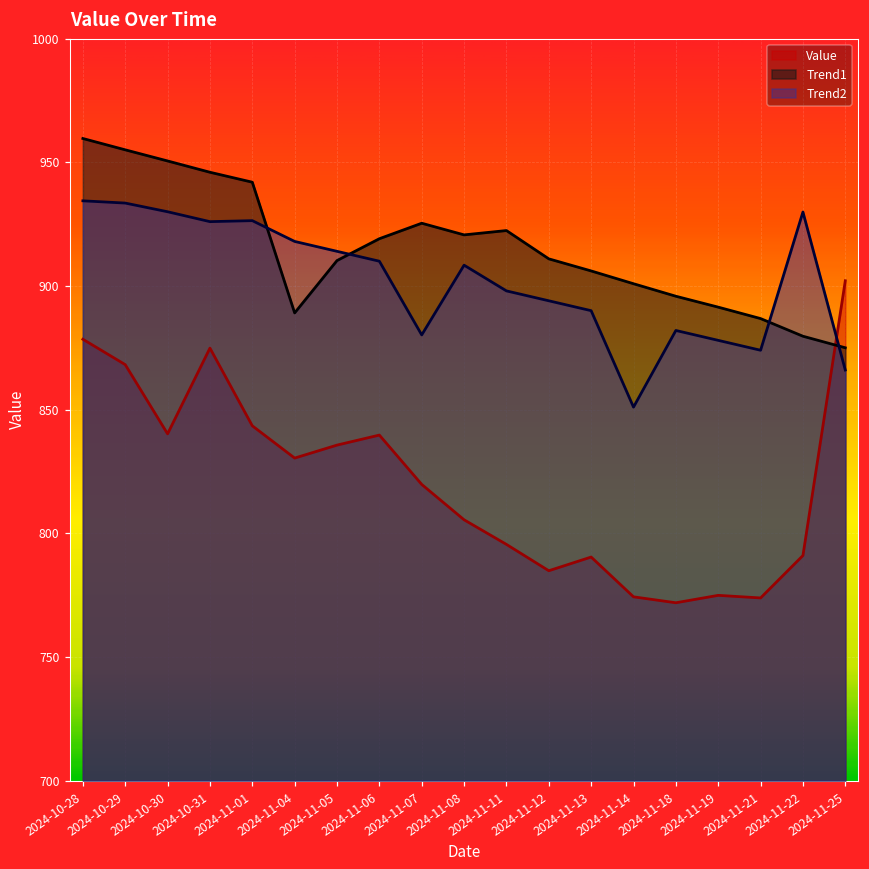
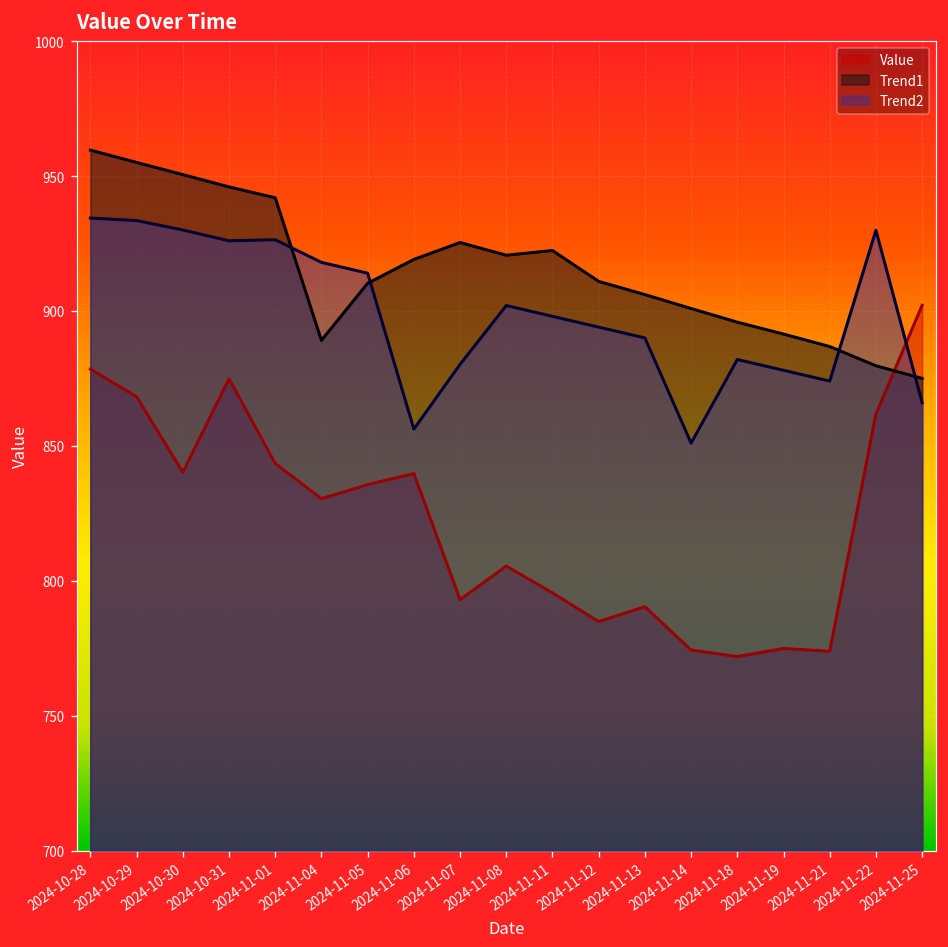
  {
    "Value": {
      "2024-10-28": 878,
      "2024-10-29": 868,
      "2024-10-30": 840,
      "2024-10-31": 875,
      "2024-11-01": 843,
      "2024-11-04": 830,
      "2024-11-05": 836,
      "2024-11-06": 840,
-     "2024-11-07": 820,
+     "2024-11-07": 793,
      "2024-11-08": 805,
      "2024-11-11": 796,
      "2024-11-12": 785,
      "2024-11-13": 790,
      "2024-11-14": 774,
      "2024-11-18": 772,
      "2024-11-19": 775,
      "2024-11-21": 774,
-     "2024-11-22": 791,
+     "2024-11-22": 862,
      "2024-11-25": 902
    },
    "Trend1": {
      "2024-10-28": 960,
      "2024-10-29": 955,
      "2024-10-30": 951,
      "2024-10-31": 946,
      "2024-11-01": 942,
      "2024-11-04": 889,
      "2024-11-05": 910,
      "2024-11-06": 919,
      "2024-11-07": 925,
      "2024-11-08": 921,
      "2024-11-11": 922,
      "2024-11-12": 911,
      "2024-11-13": 906,
      "2024-11-14": 901,
      "2024-11-18": 896,
      "2024-11-19": 891,
      "2024-11-21": 887,
      "2024-11-22": 880,
      "2024-11-25": 875
    },
    "Trend2": {
      "2024-10-28": 934,
      "2024-10-29": 934,
      "2024-10-30": 930,
      "2024-10-31": 926,
      "2024-11-01": 926,
      "2024-11-04": 918,
      "2024-11-05": 914,
-     "2024-11-06": 910,
+     "2024-11-06": 856,
      "2024-11-07": 880,
-     "2024-11-08": 908,
+     "2024-11-08": 902,
      "2024-11-11": 898,
      "2024-11-12": 894,
      "2024-11-13": 890,
      "2024-11-14": 851,
      "2024-11-18": 882,
      "2024-11-19": 878,
      "2024-11-21": 874,
      "2024-11-22": 930,
      "2024-11-25": 866
    }
  }
